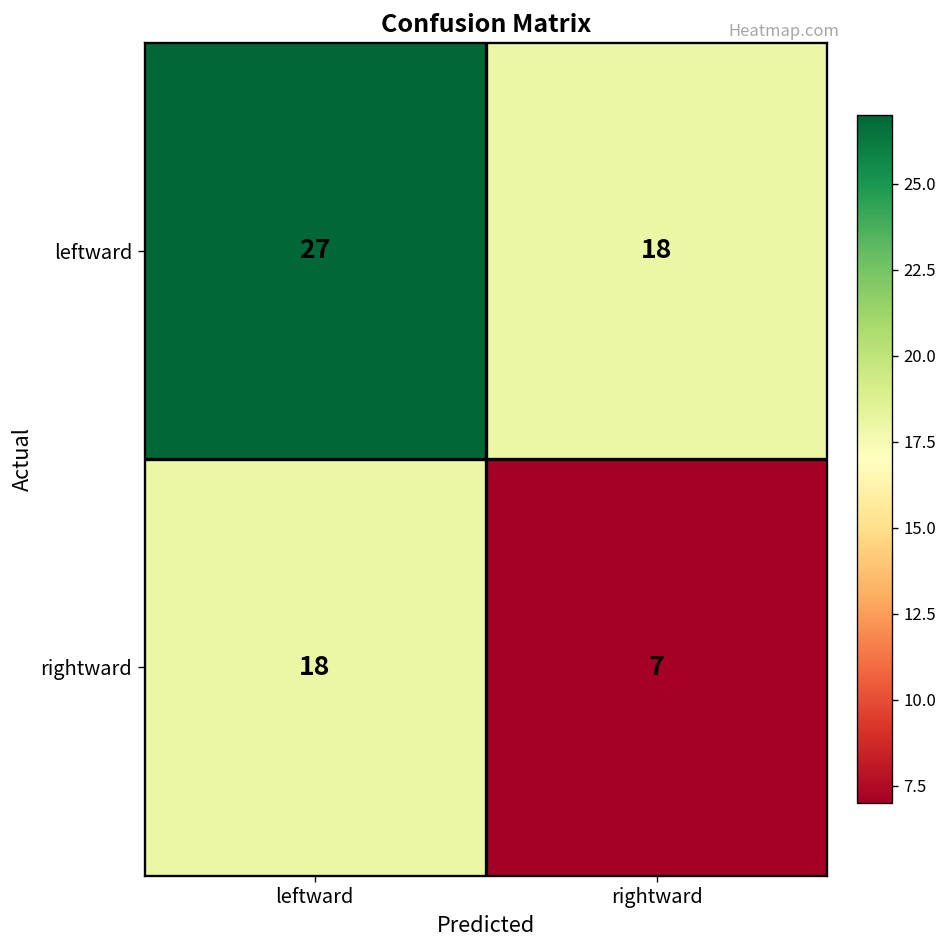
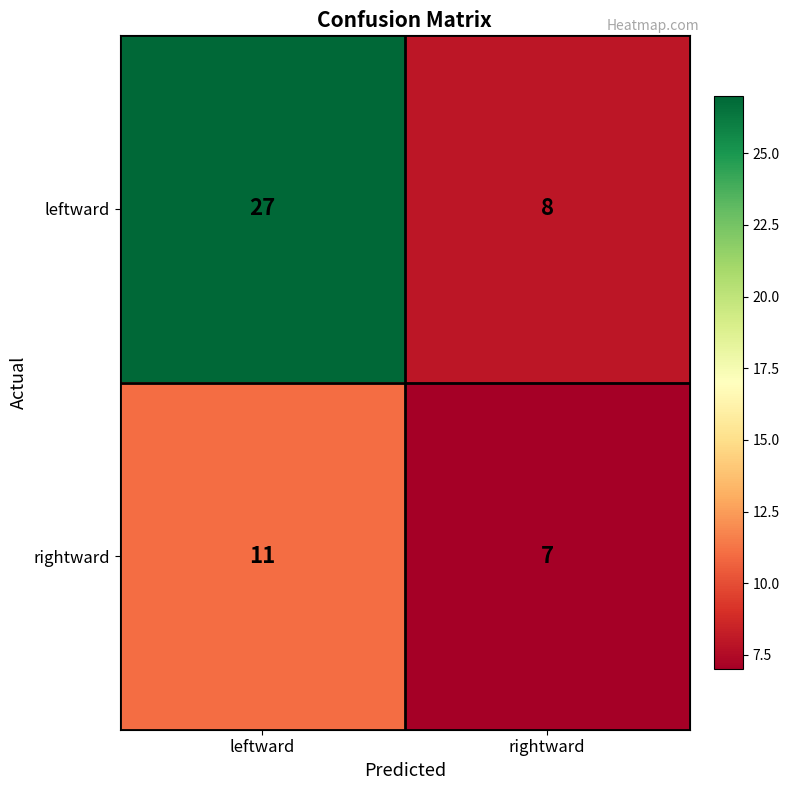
  {
    "leftward": {
      "leftward": 27,
-     "rightward": 18
+     "rightward": 8
    },
    "rightward": {
-     "leftward": 18,
+     "leftward": 11,
      "rightward": 7
    }
  }
